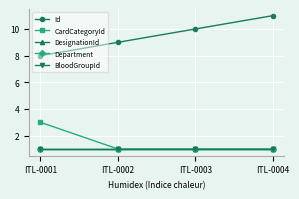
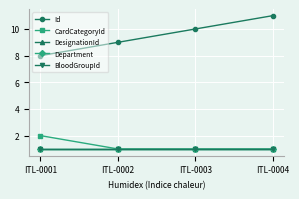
  {
    "CardCategoryId": {
-     "ITL-0001": 3
+     "ITL-0001": 2
    }
  }
